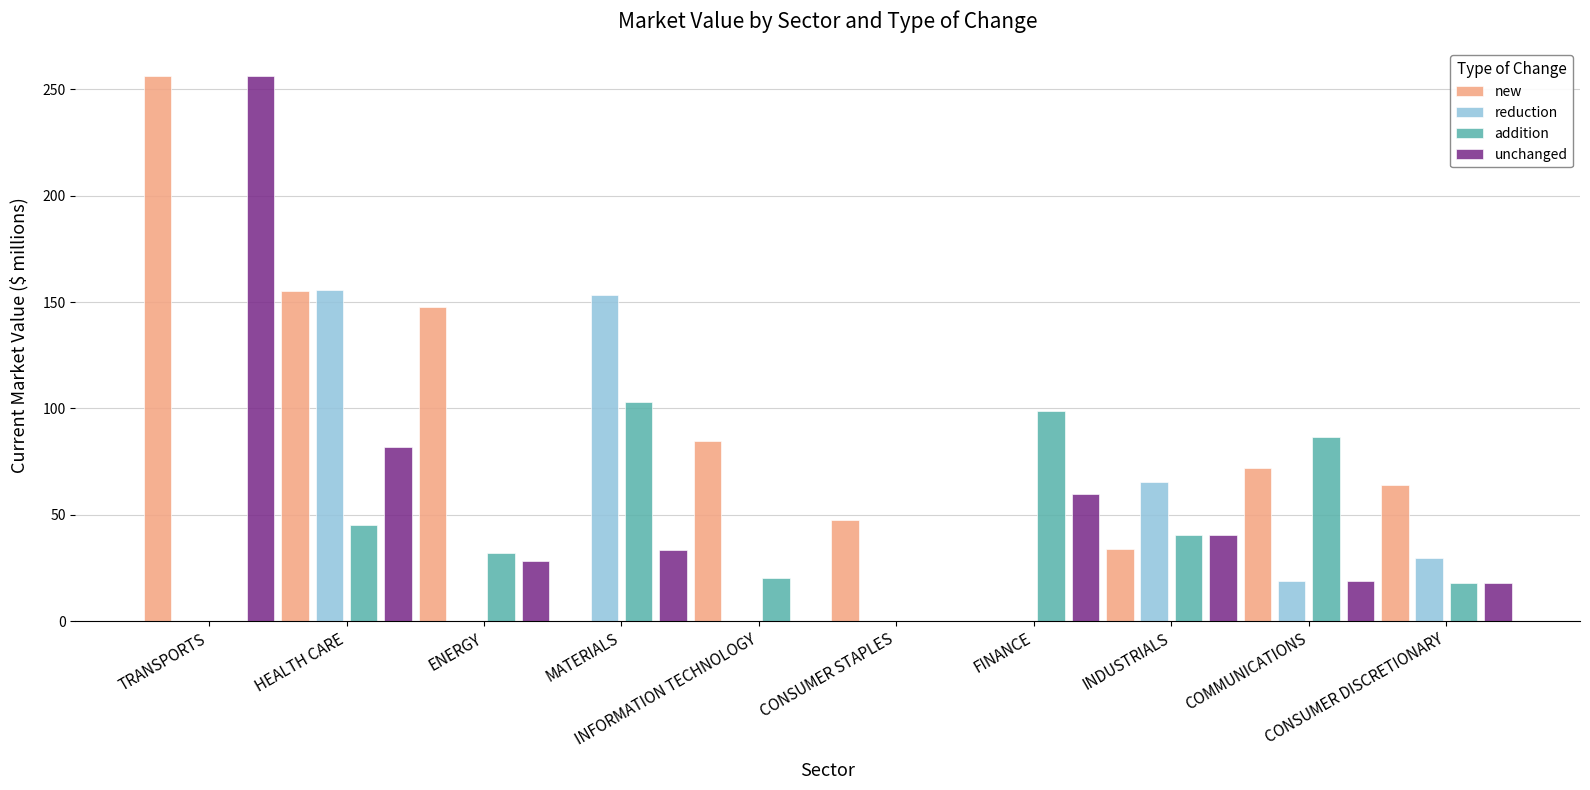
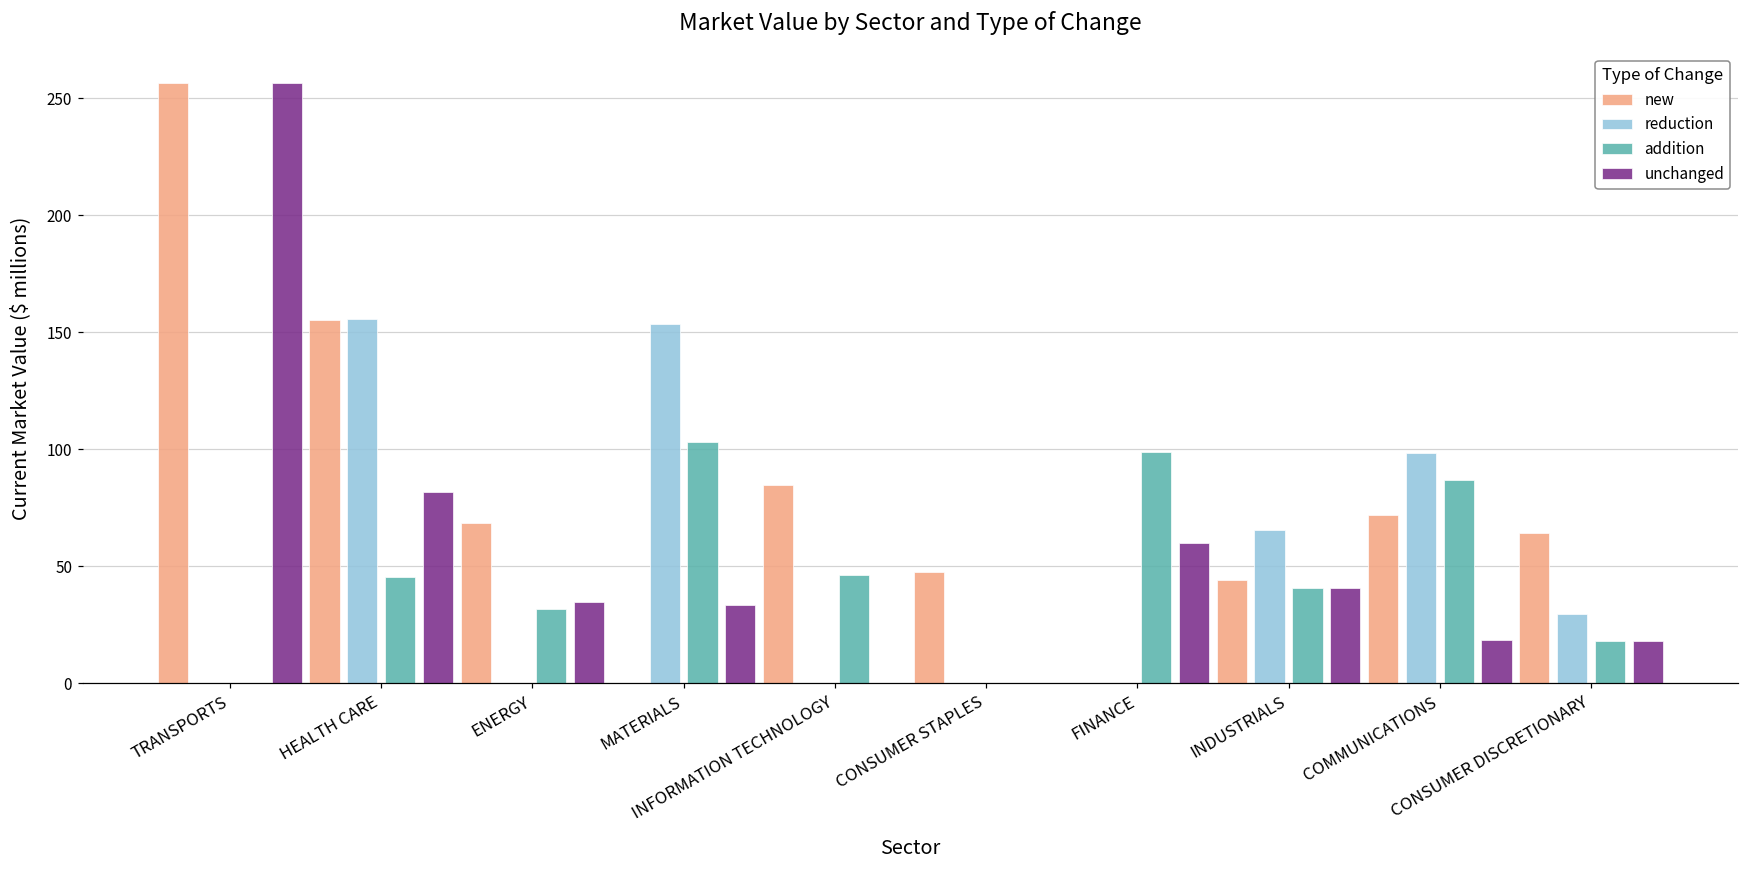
  {
    "new": {
      "TRANSPORTS": 256,
      "HEALTH CARE": 155,
-     "ENERGY": 148,
+     "ENERGY": 69,
      "MATERIALS": 0,
      "INFORMATION TECHNOLOGY": 85,
      "CONSUMER STAPLES": 48,
      "FINANCE": 0,
-     "INDUSTRIALS": 34,
+     "INDUSTRIALS": 44,
      "COMMUNICATIONS": 72,
      "CONSUMER DISCRETIONARY": 64
    },
    "reduction": {
      "TRANSPORTS": 0,
      "HEALTH CARE": 155,
      "ENERGY": 0,
      "MATERIALS": 154,
      "INFORMATION TECHNOLOGY": 0,
      "CONSUMER STAPLES": 0,
      "FINANCE": 0,
      "INDUSTRIALS": 65,
-     "COMMUNICATIONS": 19,
+     "COMMUNICATIONS": 99,
      "CONSUMER DISCRETIONARY": 30
    },
    "addition": {
      "TRANSPORTS": 0,
      "HEALTH CARE": 45,
      "ENERGY": 32,
      "MATERIALS": 103,
-     "INFORMATION TECHNOLOGY": 20,
+     "INFORMATION TECHNOLOGY": 46,
      "CONSUMER STAPLES": 0,
      "FINANCE": 99,
      "INDUSTRIALS": 41,
      "COMMUNICATIONS": 87,
      "CONSUMER DISCRETIONARY": 18
    },
    "unchanged": {
      "TRANSPORTS": 256,
      "HEALTH CARE": 82,
-     "ENERGY": 28,
+     "ENERGY": 35,
      "MATERIALS": 33,
      "INFORMATION TECHNOLOGY": 0,
      "CONSUMER STAPLES": 0,
      "FINANCE": 60,
      "INDUSTRIALS": 41,
      "COMMUNICATIONS": 19,
      "CONSUMER DISCRETIONARY": 18
    }
  }
